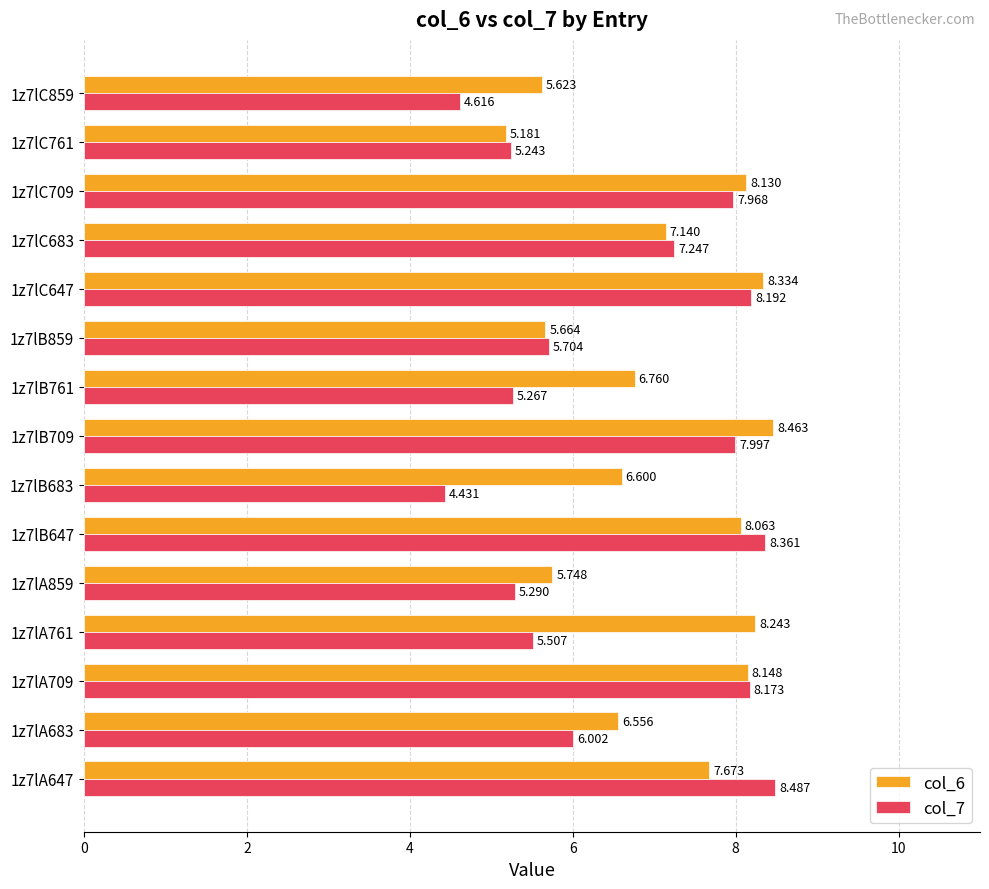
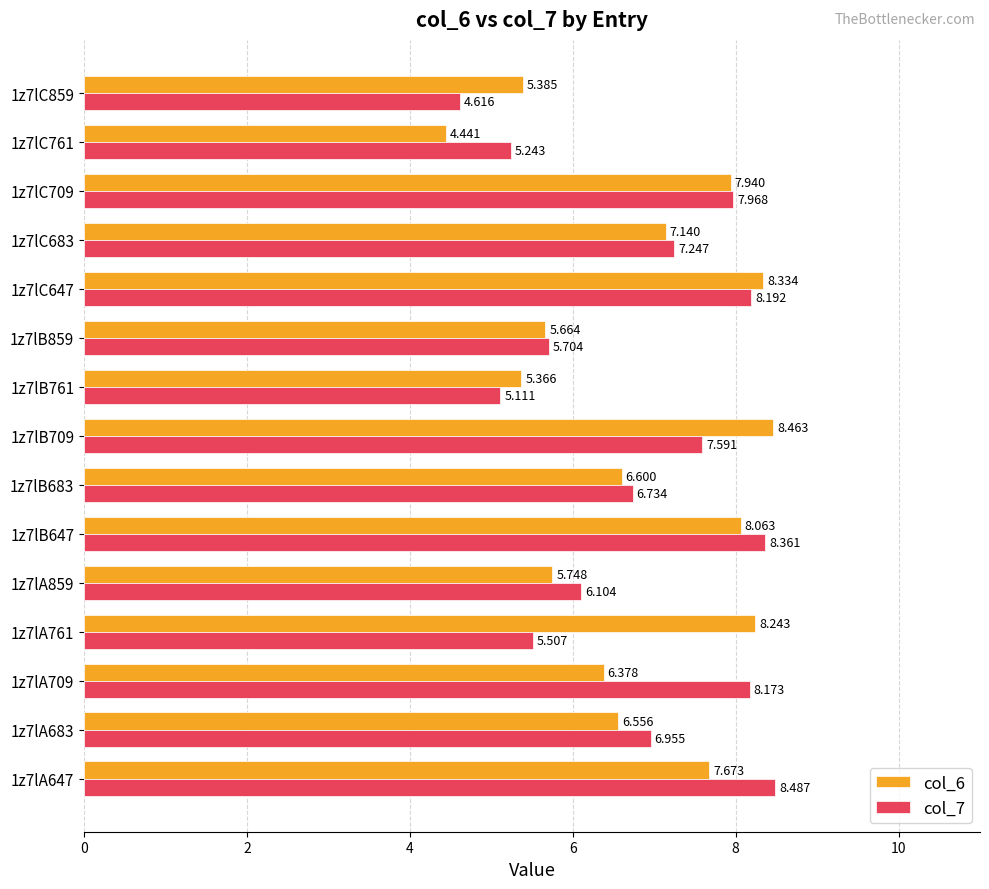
  {
    "col_6": {
-     "1z7lC859": 5.623,
-     "1z7lC761": 5.181,
-     "1z7lC709": 8.130,
+     "1z7lC859": 5.385,
+     "1z7lC761": 4.441,
+     "1z7lC709": 7.940,
      "1z7lC683": 7.140,
      "1z7lC647": 8.334,
      "1z7lB859": 5.664,
-     "1z7lB761": 6.760,
+     "1z7lB761": 5.366,
      "1z7lB709": 8.463,
      "1z7lB683": 6.600,
      "1z7lB647": 8.063,
      "1z7lA859": 5.748,
      "1z7lA761": 8.243,
-     "1z7lA709": 8.148,
+     "1z7lA709": 6.378,
      "1z7lA683": 6.556,
      "1z7lA647": 7.673
    },
    "col_7": {
      "1z7lC859": 4.616,
      "1z7lC761": 5.243,
      "1z7lC709": 7.968,
      "1z7lC683": 7.247,
      "1z7lC647": 8.192,
      "1z7lB859": 5.704,
-     "1z7lB761": 5.267,
-     "1z7lB709": 7.997,
-     "1z7lB683": 4.431,
+     "1z7lB761": 5.111,
+     "1z7lB709": 7.591,
+     "1z7lB683": 6.734,
      "1z7lB647": 8.361,
-     "1z7lA859": 5.290,
+     "1z7lA859": 6.104,
      "1z7lA761": 5.507,
      "1z7lA709": 8.173,
-     "1z7lA683": 6.002,
+     "1z7lA683": 6.955,
      "1z7lA647": 8.487
    }
  }
